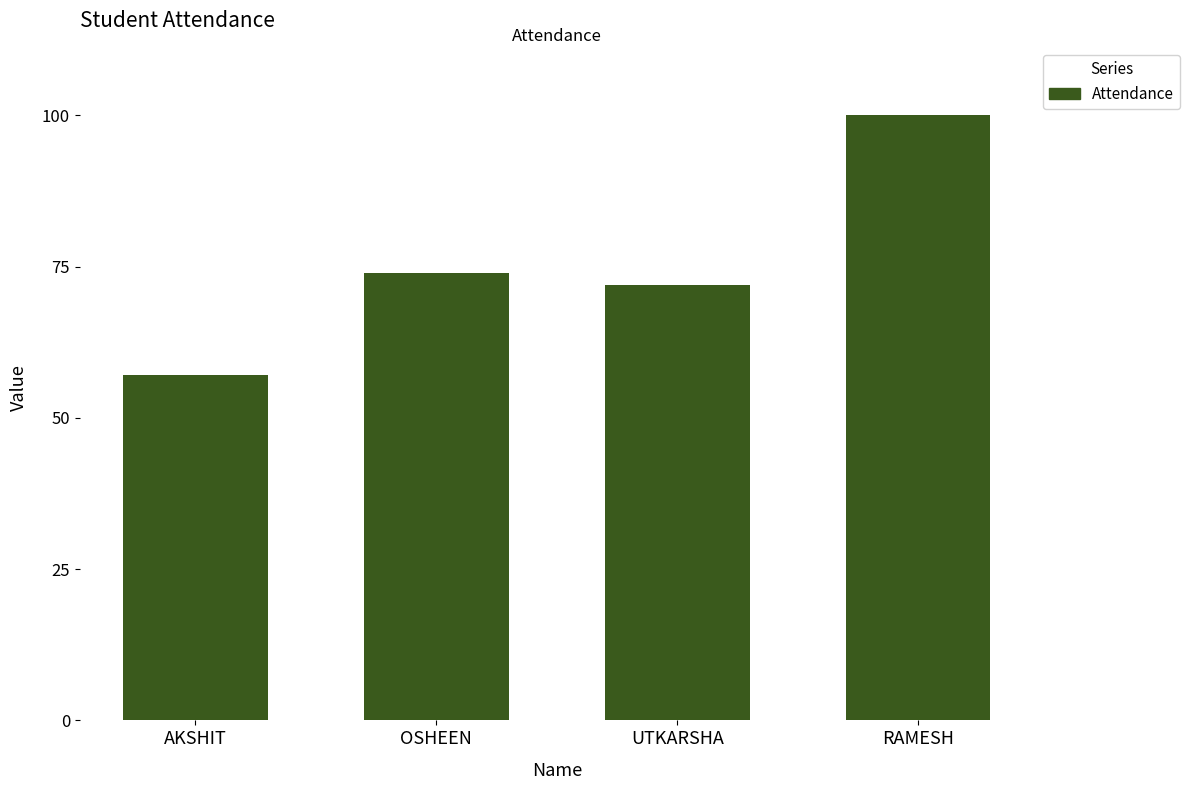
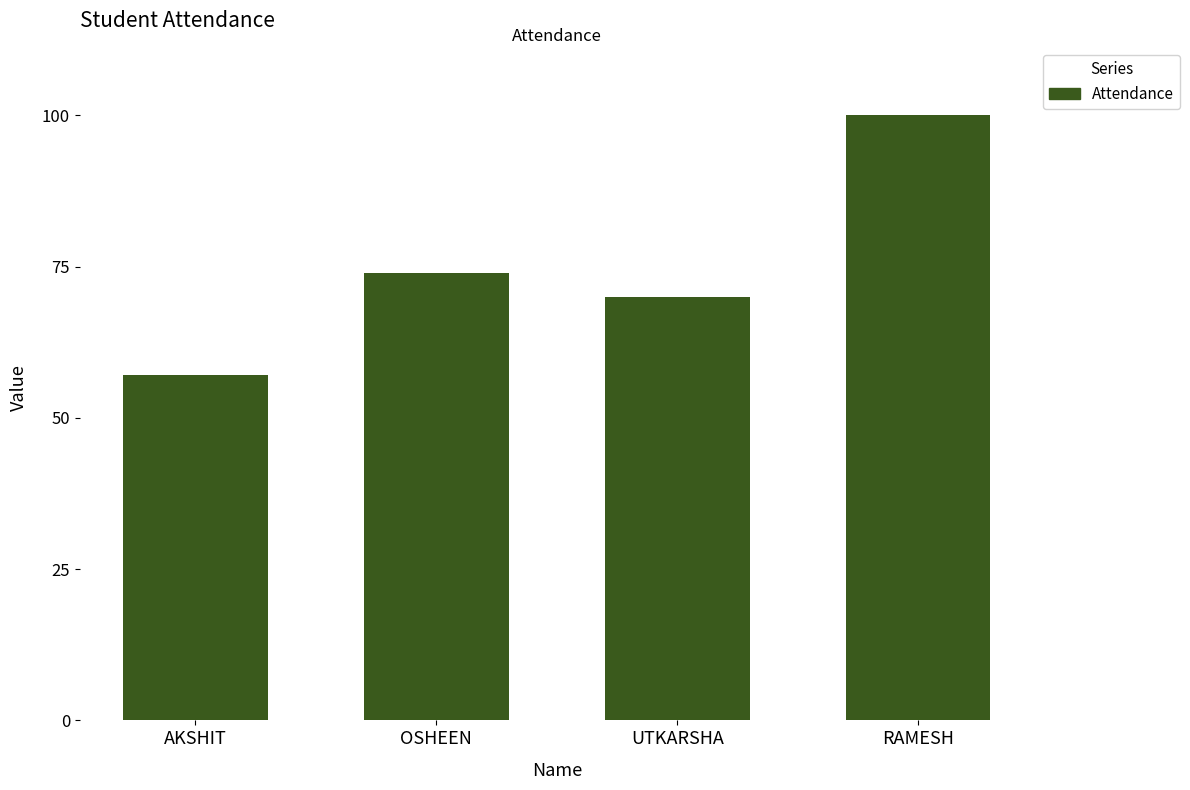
  {
    "AKSHIT": 57,
    "OSHEEN": 74,
-   "UTKARSHA": 72,
+   "UTKARSHA": 70,
    "RAMESH": 100
  }
